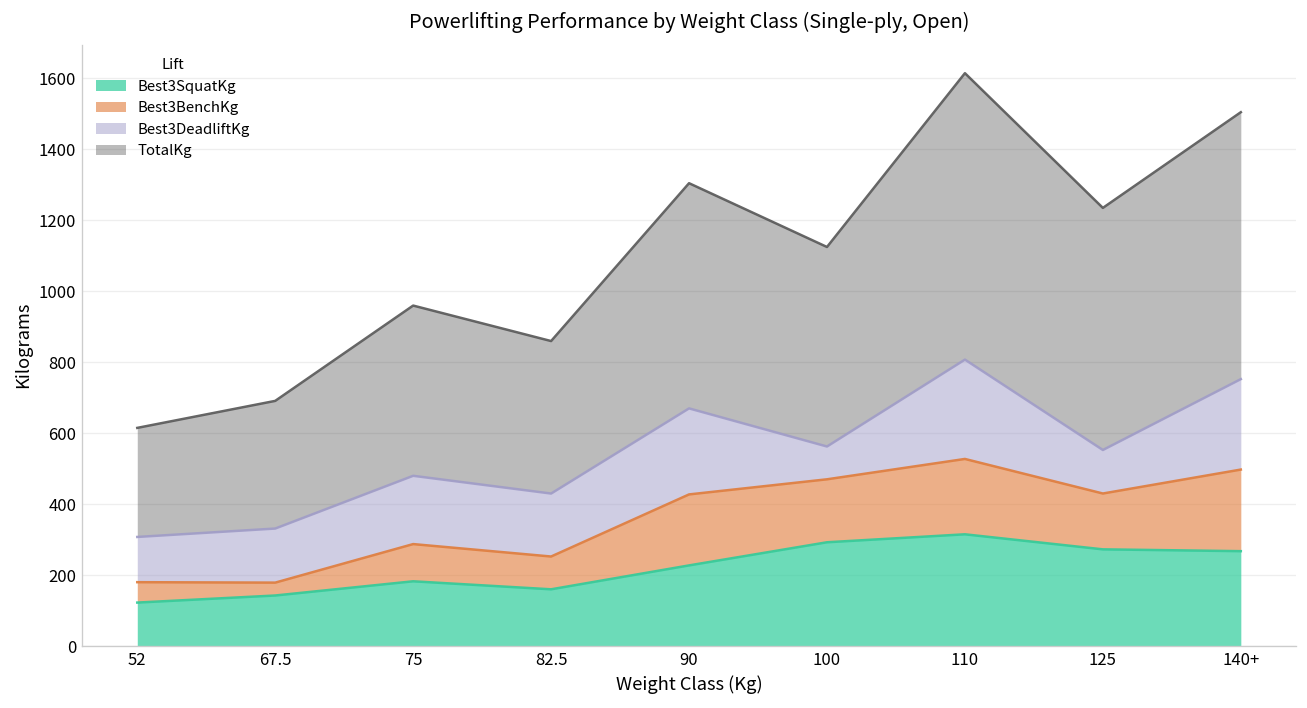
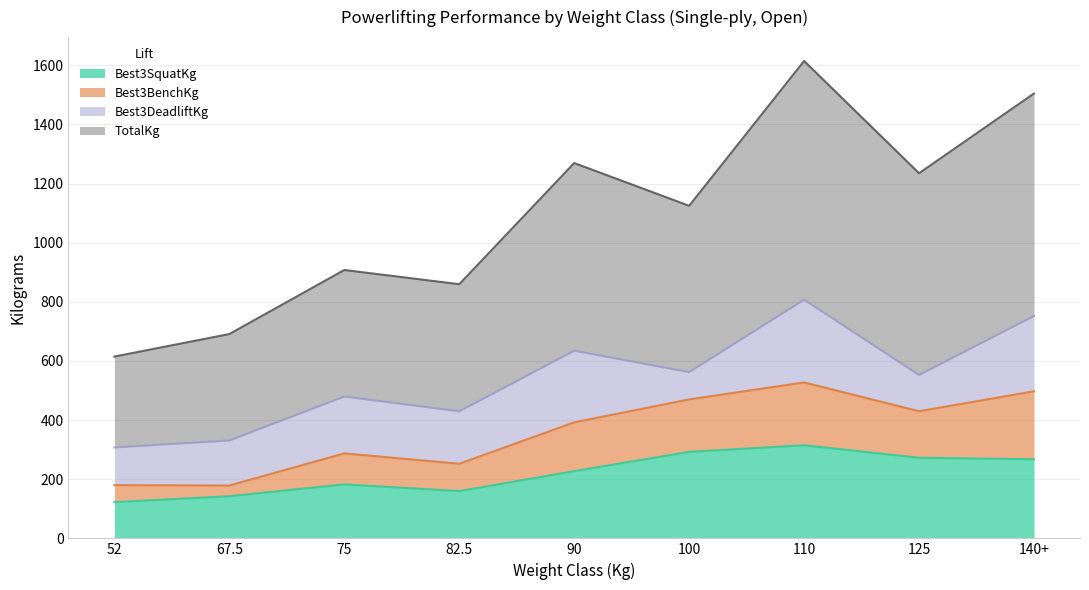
  {
    "Best3SquatKg": {
      "52": 120,
      "67.5": 140,
      "75": 180,
      "82.5": 160,
      "90": 230,
      "100": 290,
      "110": 310,
      "125": 270,
      "140+": 270
    },
    "Best3BenchKg": {
      "52": 60,
      "67.5": 40,
      "75": 100,
      "82.5": 90,
-     "90": 200,
+     "90": 160,
      "100": 180,
      "110": 210,
      "125": 160,
      "140+": 230
    },
    "Best3DeadliftKg": {
      "52": 130,
      "67.5": 150,
      "75": 190,
      "82.5": 180,
      "90": 240,
      "100": 90,
      "110": 280,
      "125": 120,
      "140+": 250
    },
    "TotalKg": {
      "52": 310,
      "67.5": 360,
-     "75": 480,
+     "75": 430,
      "82.5": 430,
      "90": 630,
      "100": 560,
      "110": 810,
      "125": 680,
      "140+": 750
    }
  }
